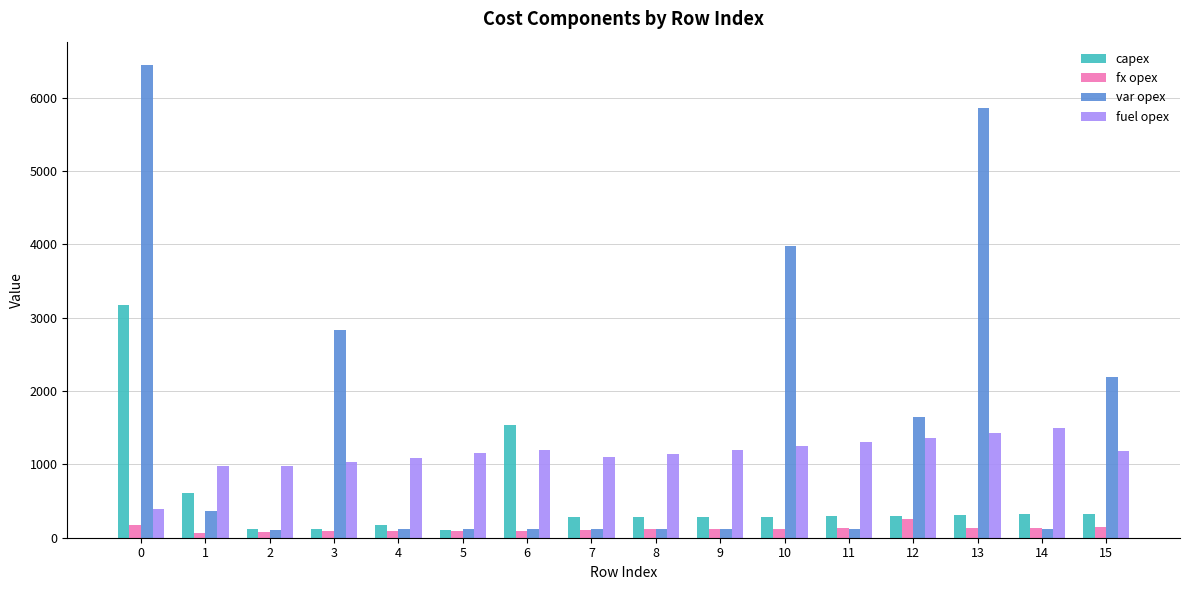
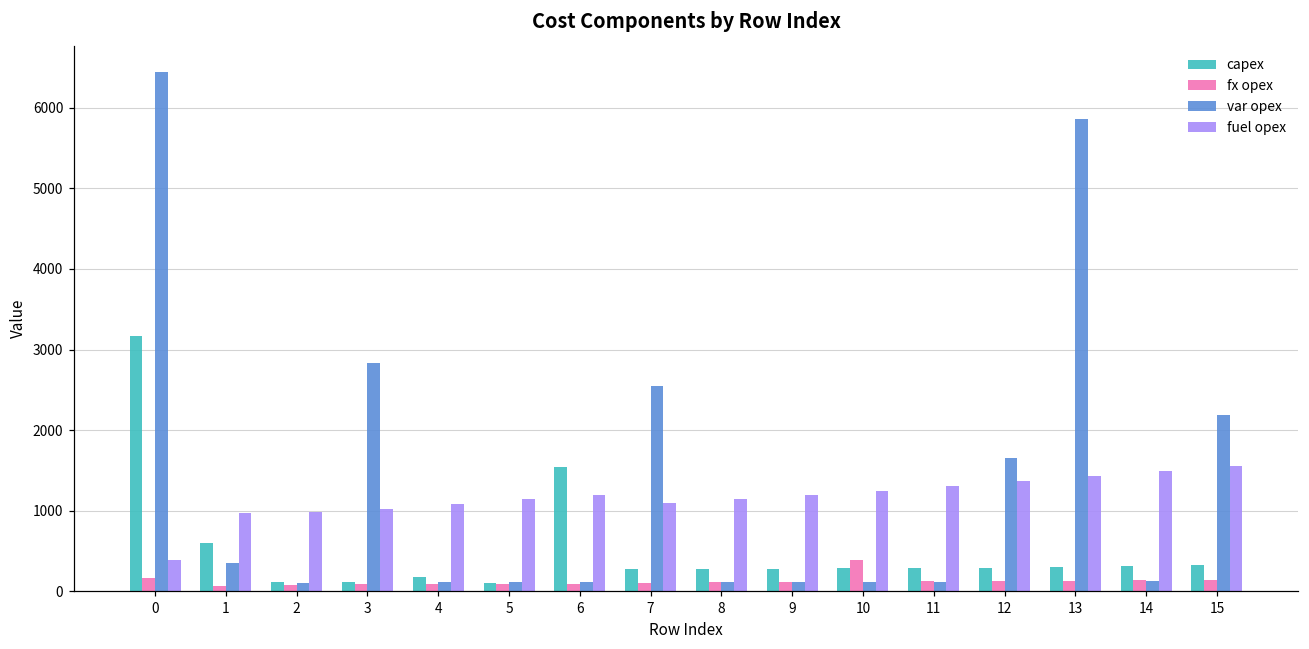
  {
    "capex": {
      "0": 3200,
      "1": 600,
      "2": 100,
      "3": 100,
      "4": 200,
      "5": 100,
      "6": 1500,
      "7": 300,
      "8": 300,
      "9": 300,
      "10": 300,
      "11": 300,
      "12": 300,
      "13": 300,
      "14": 300,
      "15": 300
    },
    "fx opex": {
      "0": 200,
      "1": 100,
      "2": 100,
      "3": 100,
      "4": 100,
      "5": 100,
      "6": 100,
      "7": 100,
      "8": 100,
      "9": 100,
-     "10": 100,
+     "10": 400,
      "11": 100,
-     "12": 300,
+     "12": 100,
      "13": 100,
      "14": 100,
      "15": 100
    },
    "var opex": {
      "0": 6400,
      "1": 400,
      "2": 100,
      "3": 2800,
      "4": 100,
      "5": 100,
      "6": 100,
-     "7": 100,
+     "7": 2500,
      "8": 100,
      "9": 100,
-     "10": 4000,
+     "10": 100,
      "11": 100,
      "12": 1700,
      "13": 5900,
      "14": 100,
      "15": 2200
    },
    "fuel opex": {
      "0": 400,
      "1": 1000,
      "2": 1000,
      "3": 1000,
      "4": 1100,
      "5": 1100,
      "6": 1200,
      "7": 1100,
      "8": 1100,
      "9": 1200,
      "10": 1300,
      "11": 1300,
      "12": 1400,
      "13": 1400,
      "14": 1500,
-     "15": 1200
+     "15": 1600
    }
  }
